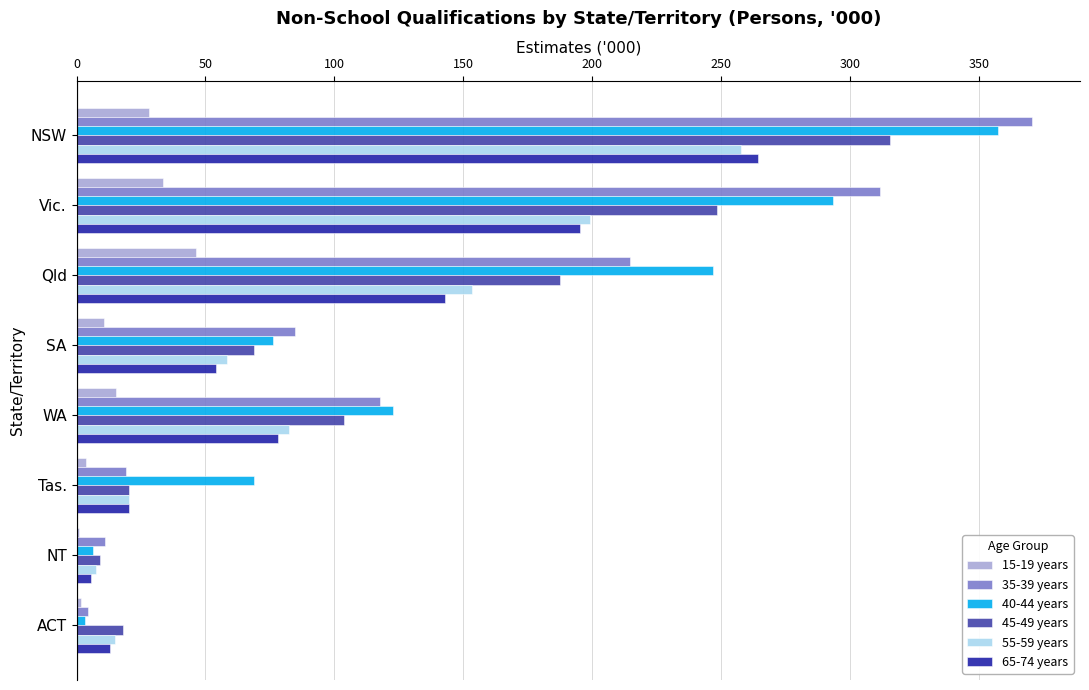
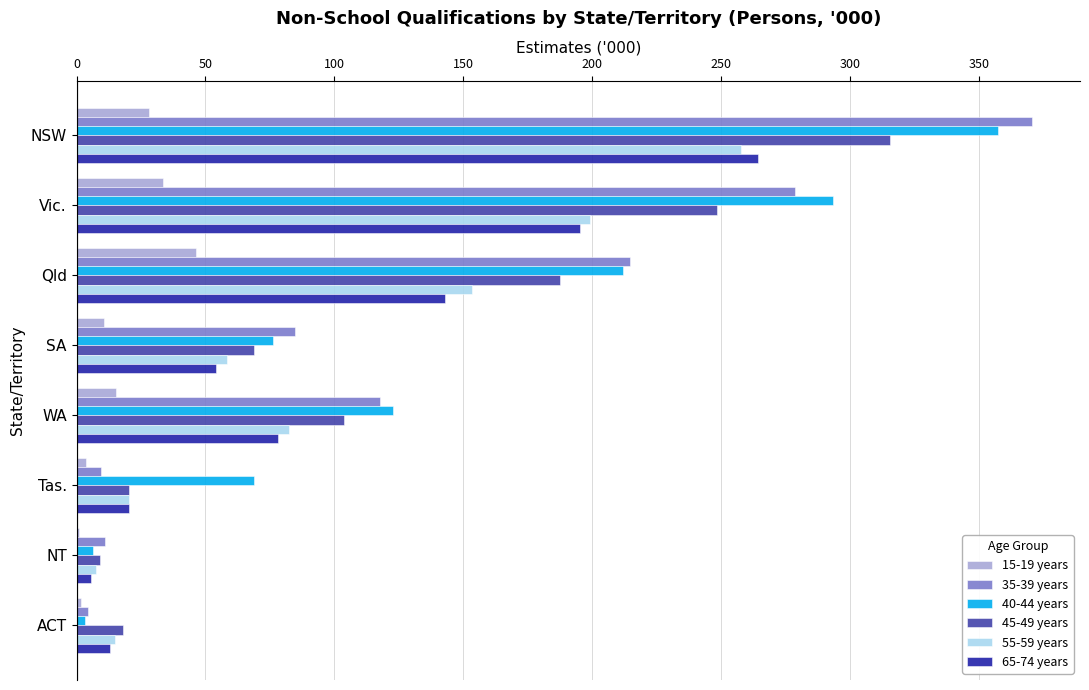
  {
    "35-39 years": {
      "NSW": 371,
-     "Vic.": 312,
+     "Vic.": 279,
      "Qld": 215,
      "SA": 85,
      "WA": 118,
-     "Tas.": 19,
+     "Tas.": 9,
      "NT": 11,
      "ACT": 4
    },
    "40-44 years": {
      "NSW": 358,
      "Vic.": 294,
-     "Qld": 247,
+     "Qld": 212,
      "SA": 76,
      "WA": 123,
      "Tas.": 69,
      "NT": 6,
      "ACT": 3
    }
  }
